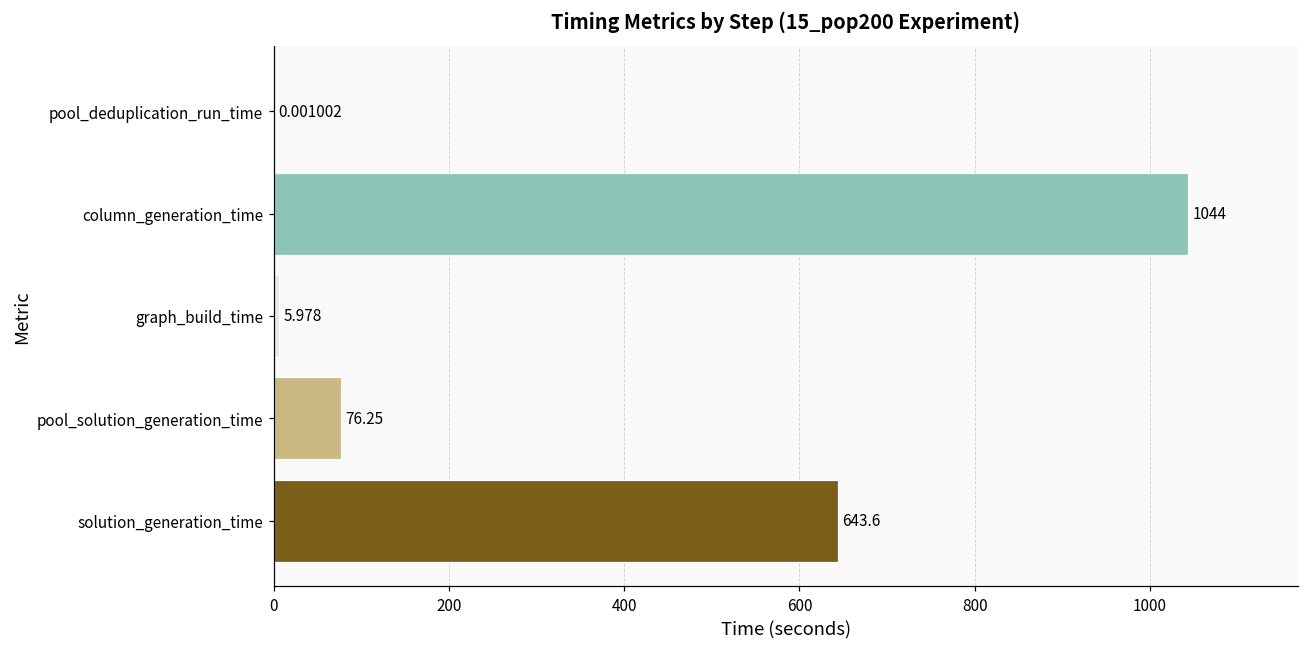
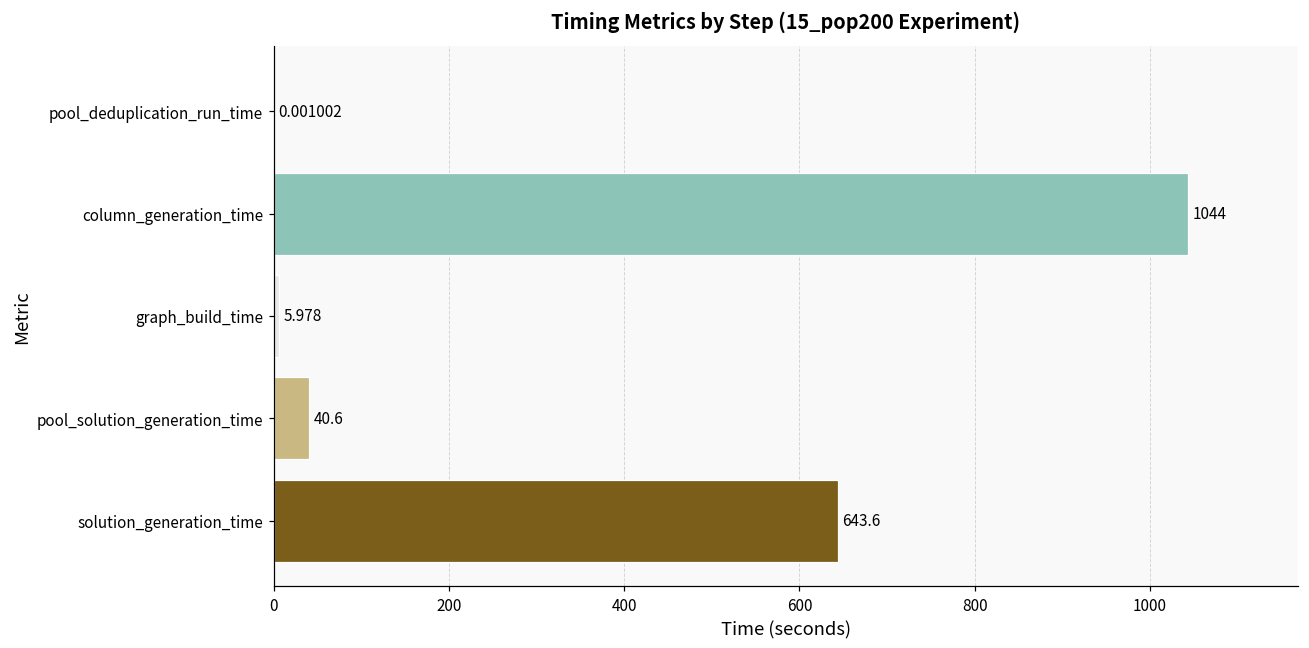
  {
    "pool_deduplication_run_time": 0.001002,
    "column_generation_time": 1044,
    "graph_build_time": 5.978,
-   "pool_solution_generation_time": 76.25,
+   "pool_solution_generation_time": 40.6,
    "solution_generation_time": 643.6
  }
